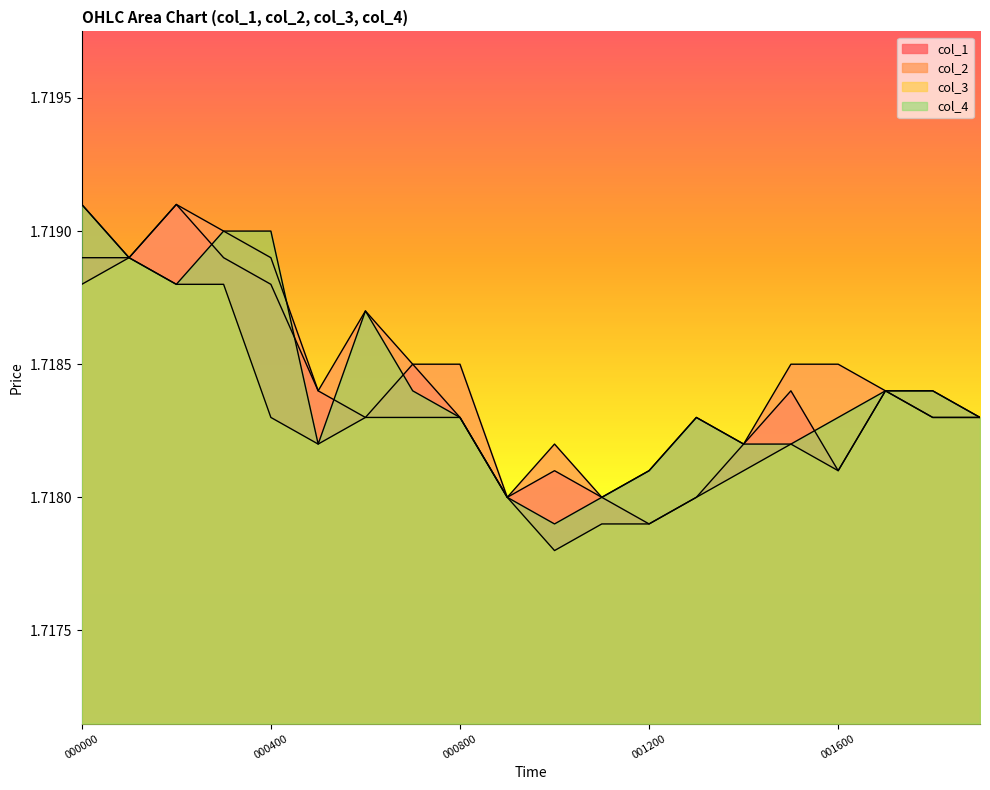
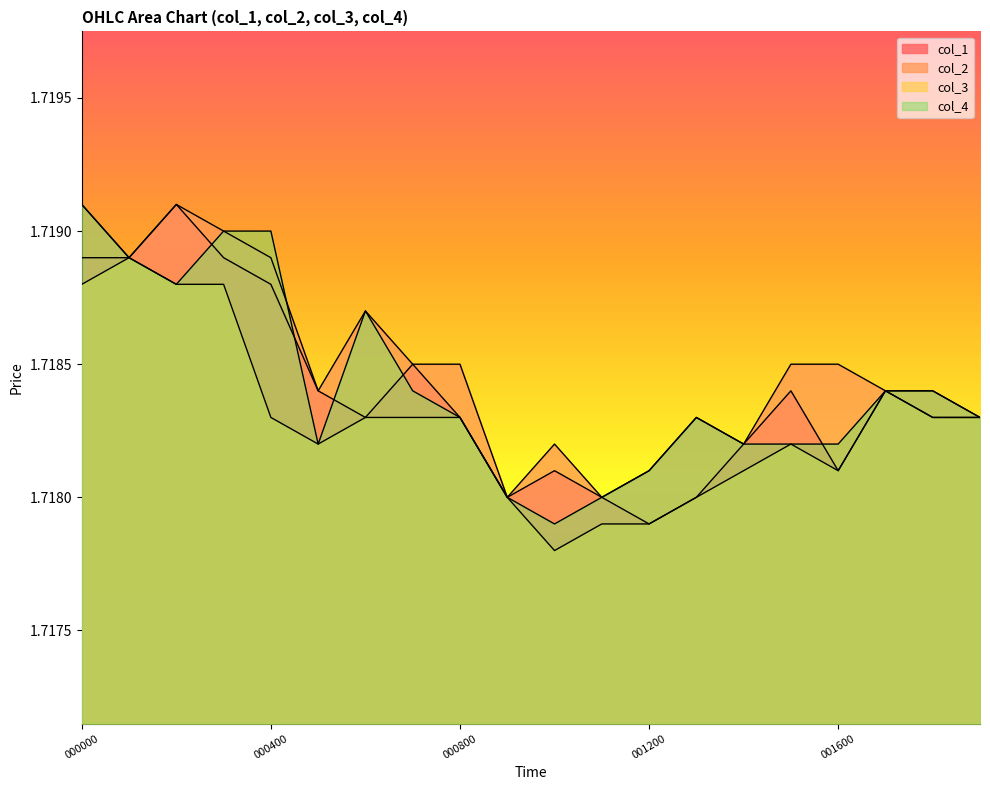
  {
    "col_4": {
      "000400": 1.7190,
-     "001600": 1.7183
+     "001600": 1.7182
    }
  }
